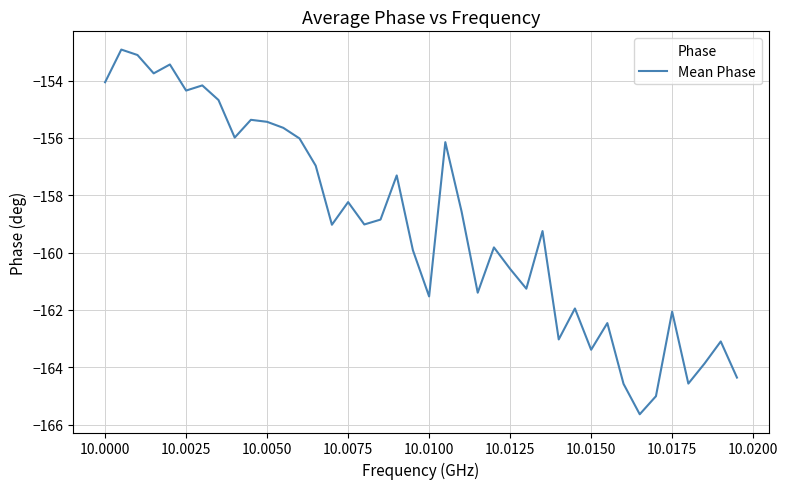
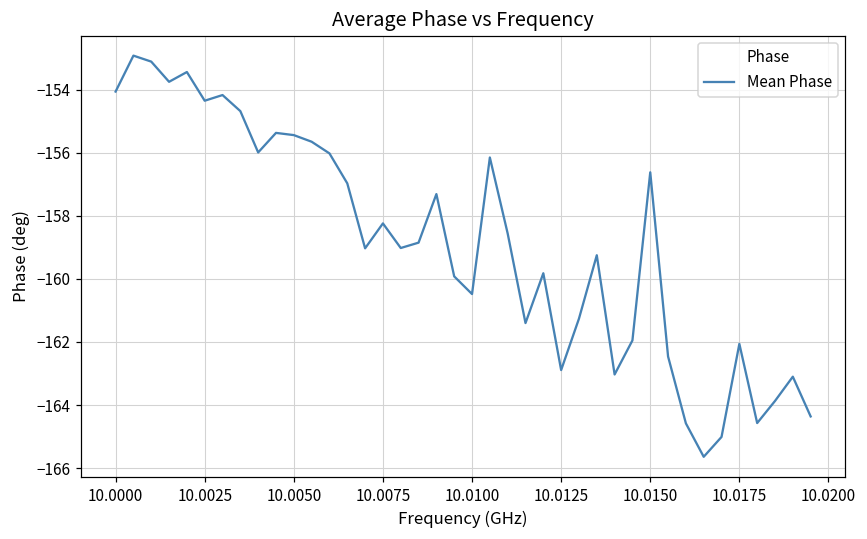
  {
    "10.0000": -154.1,
    "10.0025": -154.4,
    "10.0050": -155.4,
    "10.0075": -158.2,
-   "10.0100": -161.5,
-   "10.0125": -160.6,
-   "10.0150": -163.4,
+   "10.0100": -160.5,
+   "10.0125": -162.9,
+   "10.0150": -156.6,
    "10.0175": -162.1
  }
